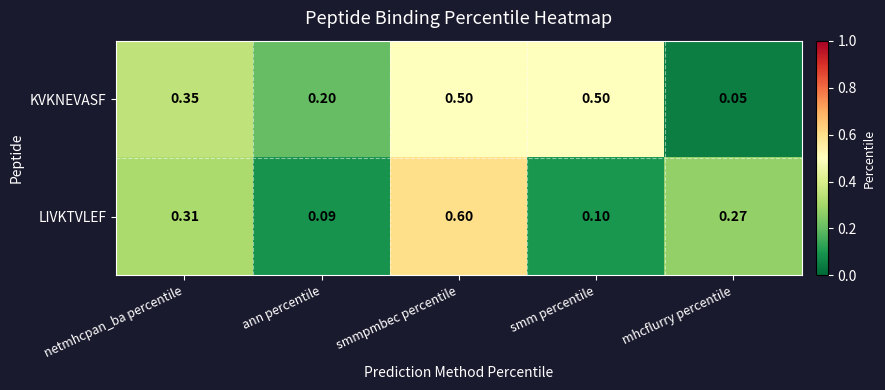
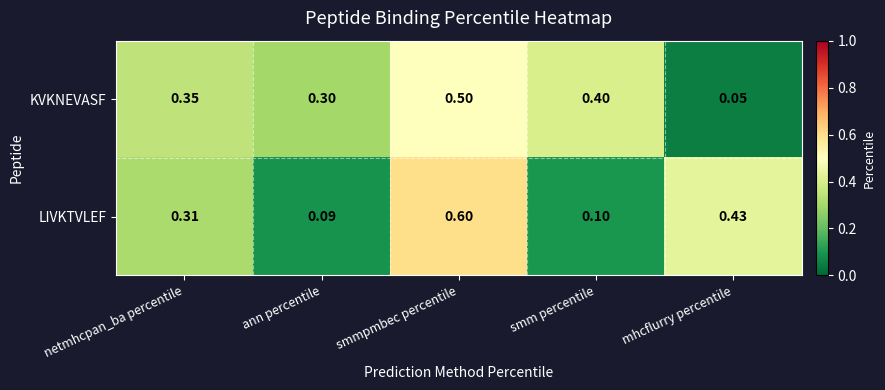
  {
    "KVKNEVASF": {
      "netmhcpan_ba percentile": 0.35,
-     "ann percentile": 0.20,
+     "ann percentile": 0.30,
      "smmpmbec percentile": 0.50,
-     "smm percentile": 0.50,
+     "smm percentile": 0.40,
      "mhcflurry percentile": 0.05
    },
    "LIVKTVLEF": {
      "netmhcpan_ba percentile": 0.31,
      "ann percentile": 0.09,
      "smmpmbec percentile": 0.60,
      "smm percentile": 0.10,
-     "mhcflurry percentile": 0.27
+     "mhcflurry percentile": 0.43
    }
  }
